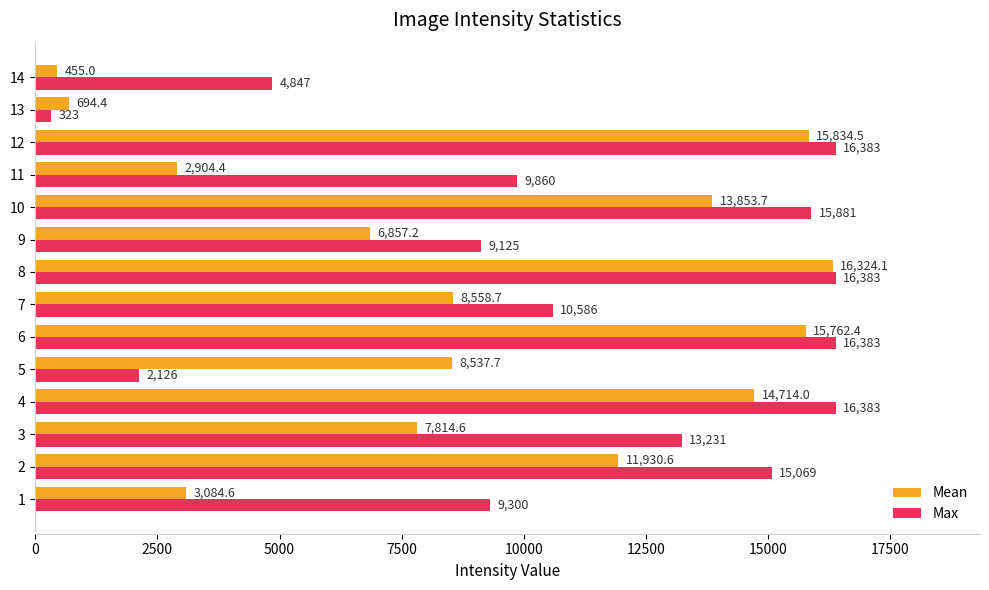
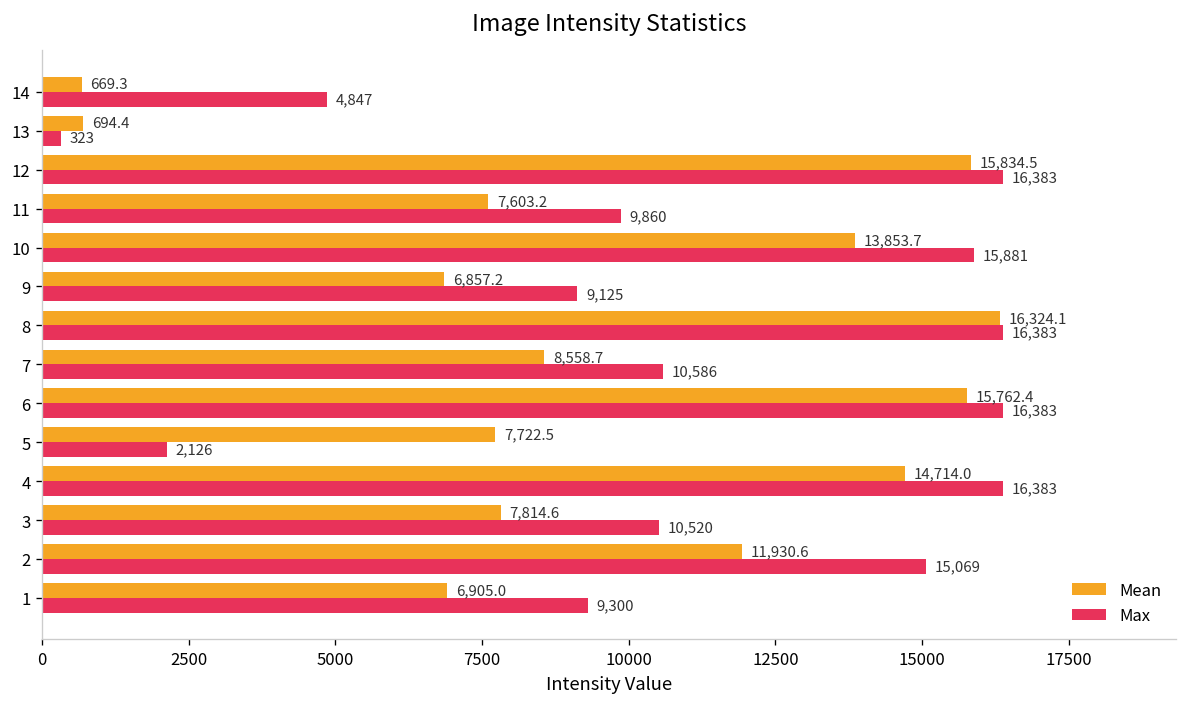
  {
    "Mean": {
-     "14": "455.0",
+     "14": "669.3",
      "13": "694.4",
      "12": "15,834.5",
-     "11": "2,904.4",
+     "11": "7,603.2",
      "10": "13,853.7",
      "9": "6,857.2",
      "8": "16,324.1",
      "7": "8,558.7",
      "6": "15,762.4",
-     "5": "8,537.7",
+     "5": "7,722.5",
      "4": "14,714.0",
      "3": "7,814.6",
      "2": "11,930.6",
-     "1": "3,084.6"
+     "1": "6,905.0"
    },
    "Max": {
      "14": "4,847",
      "13": "323",
      "12": "16,383",
      "11": "9,860",
      "10": "15,881",
      "9": "9,125",
      "8": "16,383",
      "7": "10,586",
      "6": "16,383",
      "5": "2,126",
      "4": "16,383",
-     "3": "13,231",
+     "3": "10,520",
      "2": "15,069",
      "1": "9,300"
    }
  }
